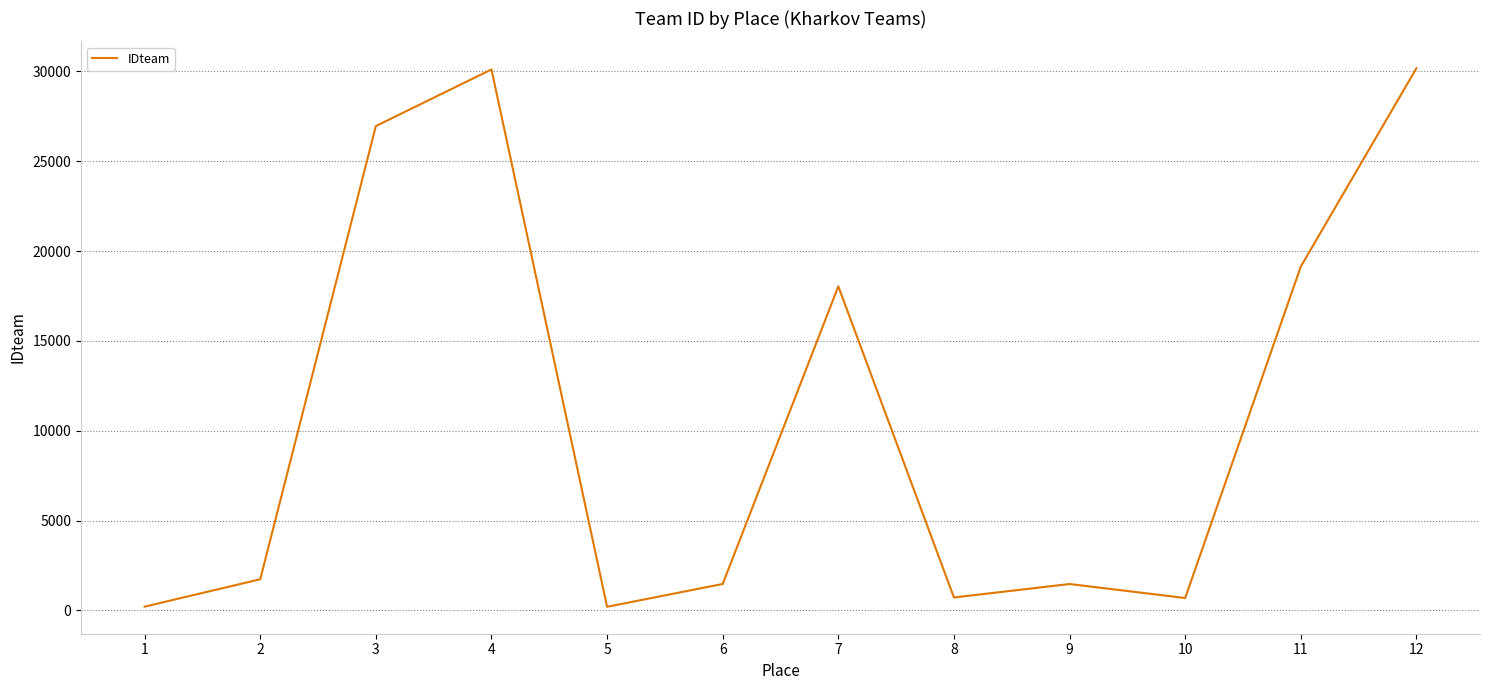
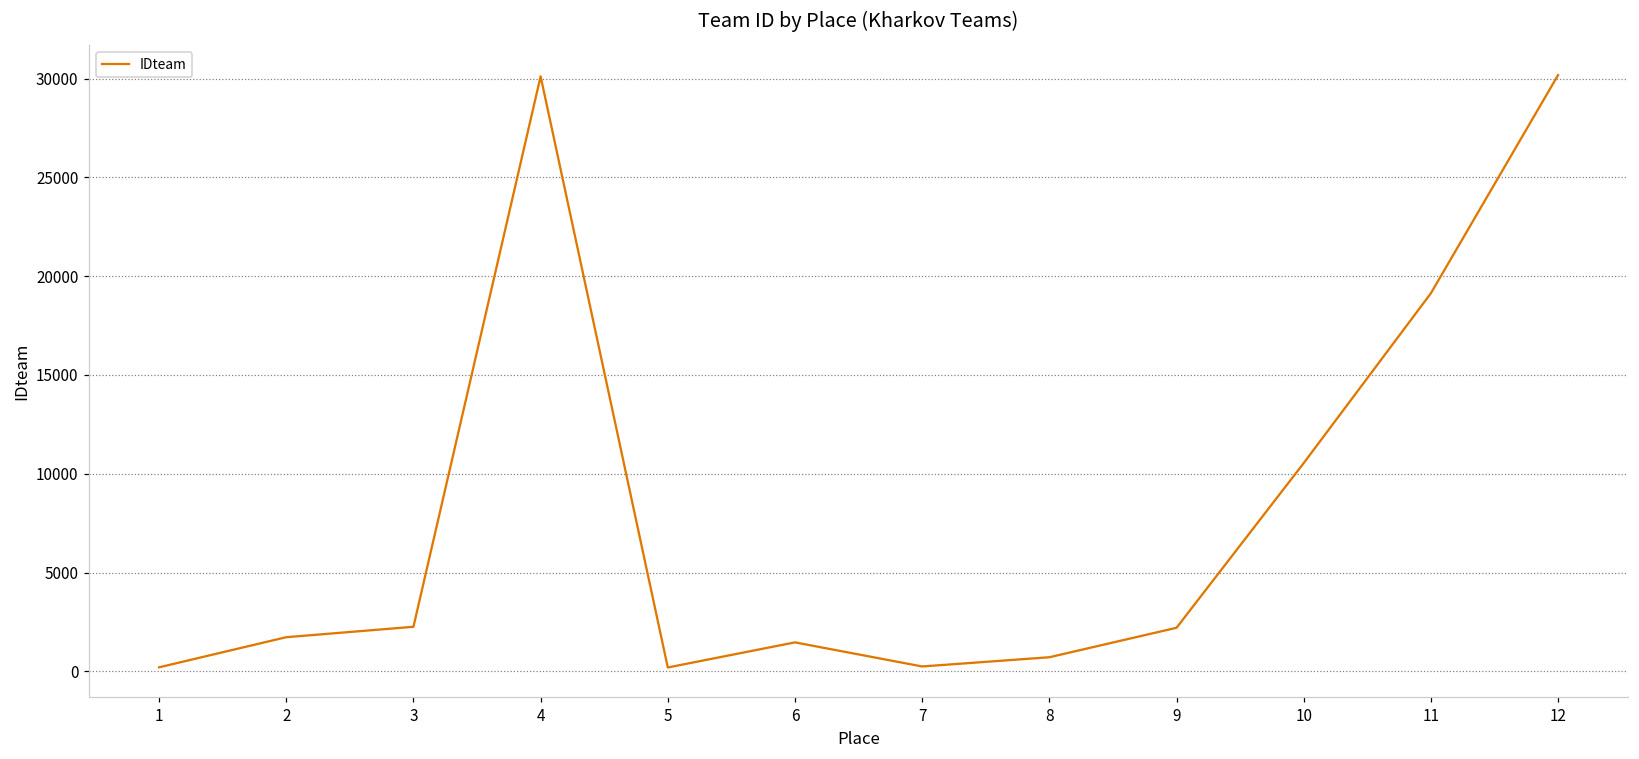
  {
    "1": 200,
    "2": 1700,
-   "3": 27000,
+   "3": 2300,
    "4": 30100,
    "5": 200,
    "6": 1500,
-   "7": 18000,
+   "7": 300,
    "8": 700,
-   "9": 1500,
-   "10": 700,
+   "9": 2200,
+   "10": 10500,
    "11": 19100,
    "12": 30200
  }
